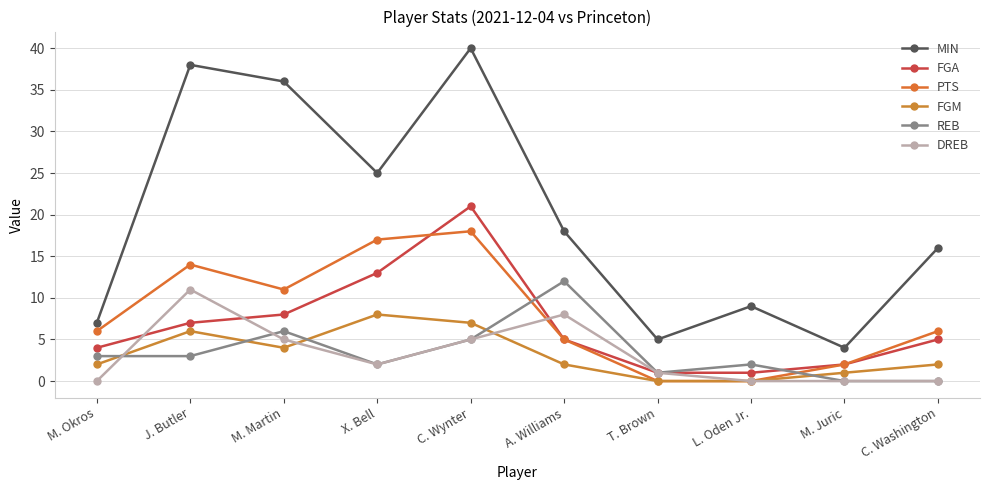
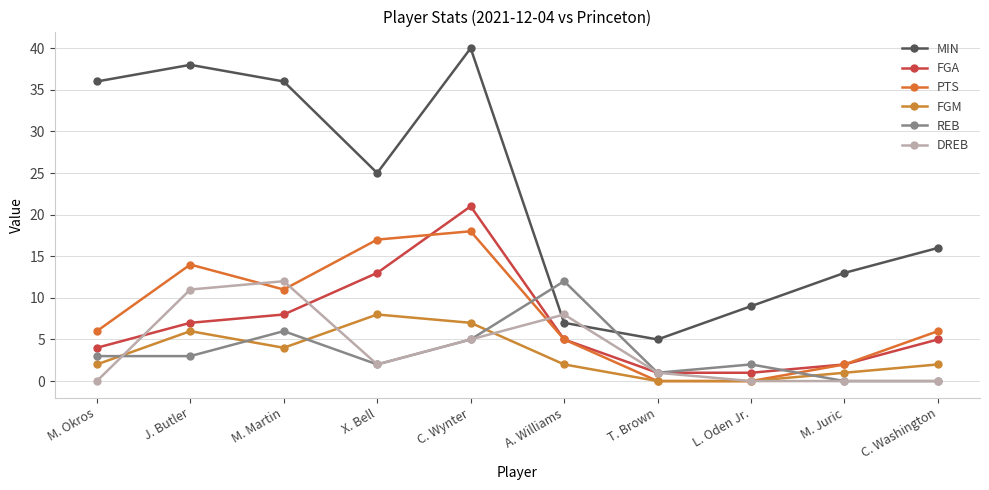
  {
    "MIN": {
-     "M. Okros": 7,
+     "M. Okros": 36,
      "J. Butler": 38,
      "M. Martin": 36,
      "X. Bell": 25,
      "C. Wynter": 40,
-     "A. Williams": 18,
+     "A. Williams": 7,
      "T. Brown": 5,
      "L. Oden Jr.": 9,
-     "M. Juric": 4,
+     "M. Juric": 13,
      "C. Washington": 16
    },
    "REB": {
      "M. Okros": 3,
      "J. Butler": 3,
      "M. Martin": 6,
      "A. Williams": 12,
      "L. Oden Jr.": 2
    },
    "DREB": {
      "M. Okros": 0,
      "J. Butler": 11,
-     "M. Martin": 5,
+     "M. Martin": 12,
      "A. Williams": 8
    }
  }
